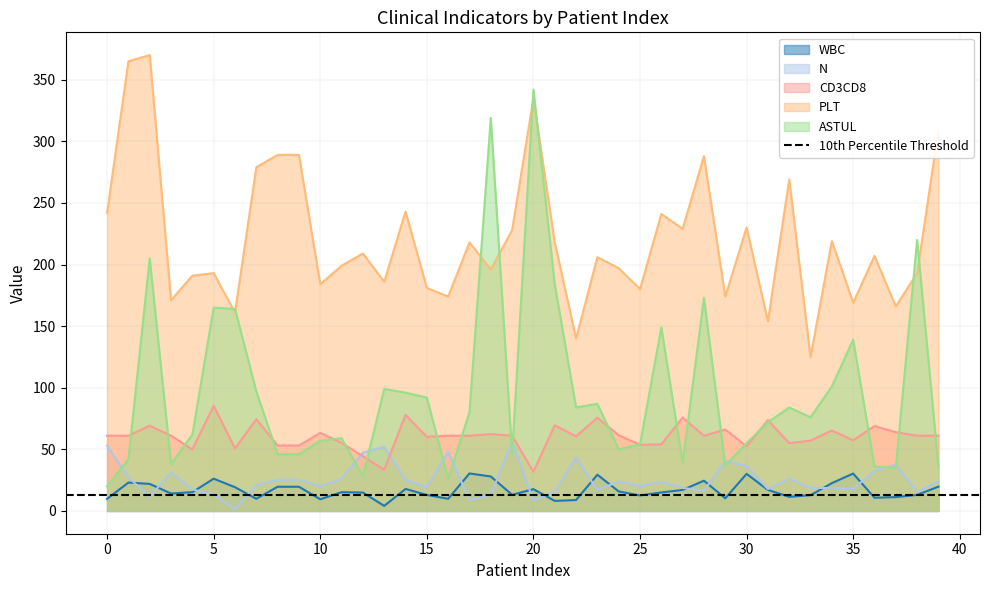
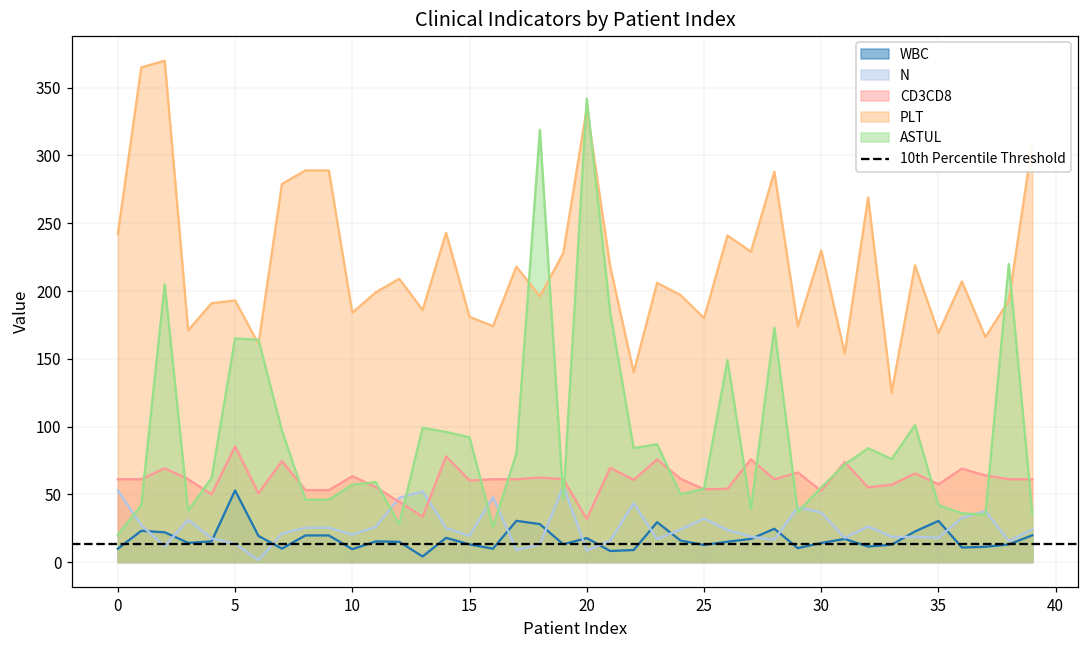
  {
    "WBC": {
      "0": 10,
-     "5": 26,
+     "5": 53,
      "10": 9,
      "15": 13,
      "20": 18,
      "25": 13,
-     "30": 30,
+     "30": 14,
      "35": 30
    },
    "N": {
      "0": 53,
      "5": 13,
      "10": 20,
      "15": 19,
      "20": 9,
-     "25": 20,
+     "25": 32,
      "30": 37,
      "35": 18
    },
    "ASTUL": {
      "0": 20,
      "5": 165,
      "10": 57,
      "15": 92,
      "20": 342,
      "30": 55,
-     "35": 139
+     "35": 42
    }
  }
